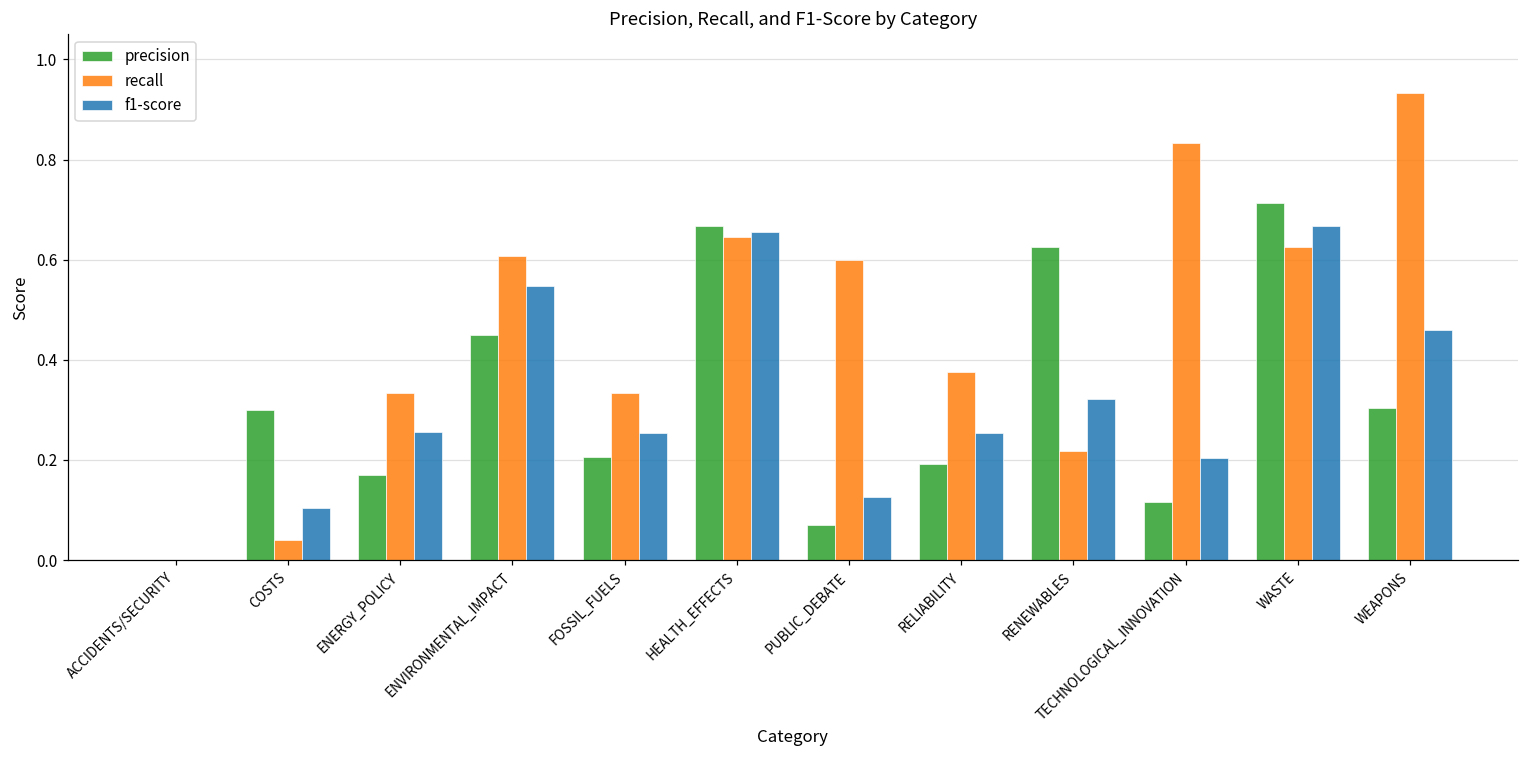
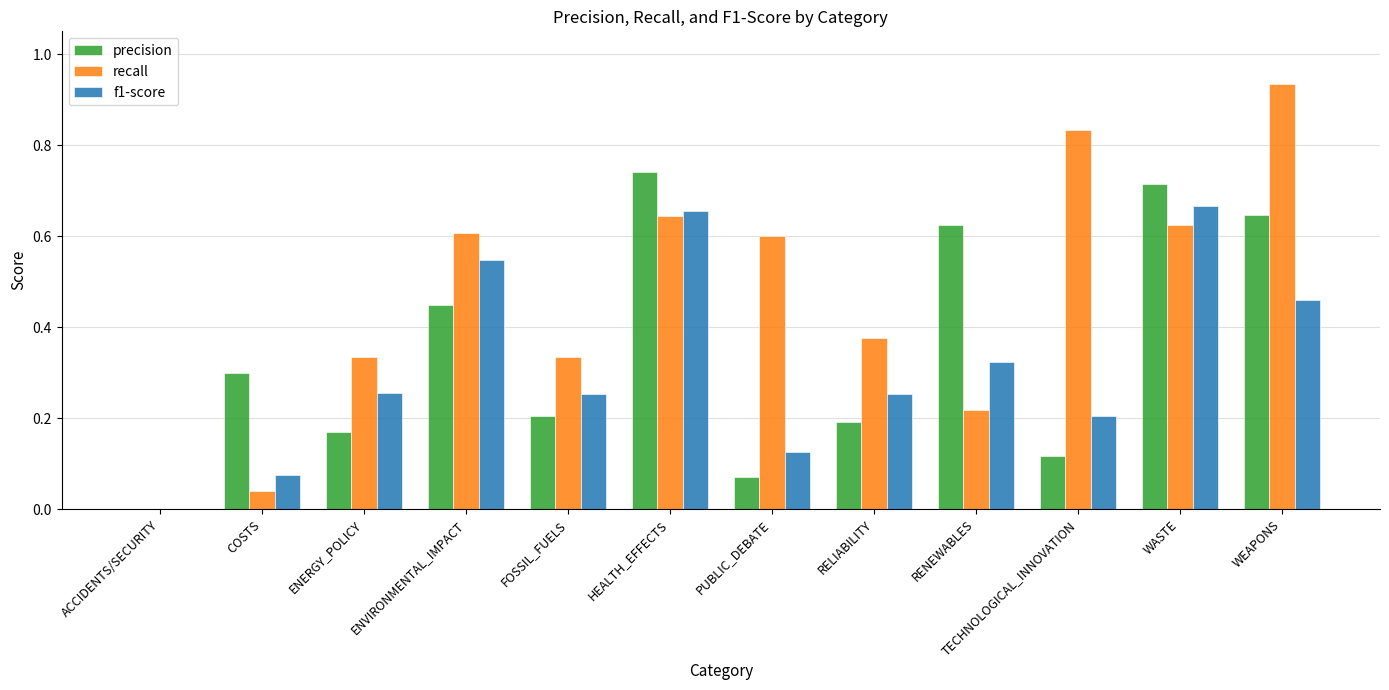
  {
    "precision": {
      "ACCIDENTS/SECURITY": 0.00,
      "COSTS": 0.30,
      "ENERGY_POLICY": 0.17,
      "ENVIRONMENTAL_IMPACT": 0.45,
      "FOSSIL_FUELS": 0.21,
-     "HEALTH_EFFECTS": 0.67,
+     "HEALTH_EFFECTS": 0.74,
      "PUBLIC_DEBATE": 0.07,
      "RELIABILITY": 0.19,
      "RENEWABLES": 0.63,
      "TECHNOLOGICAL_INNOVATION": 0.12,
      "WASTE": 0.71,
-     "WEAPONS": 0.30
+     "WEAPONS": 0.65
    },
    "recall": {
      "ACCIDENTS/SECURITY": 0.00,
      "COSTS": 0.04,
      "ENERGY_POLICY": 0.33,
      "ENVIRONMENTAL_IMPACT": 0.61,
      "FOSSIL_FUELS": 0.33,
      "HEALTH_EFFECTS": 0.65,
      "PUBLIC_DEBATE": 0.60,
      "RELIABILITY": 0.38,
      "RENEWABLES": 0.22,
      "TECHNOLOGICAL_INNOVATION": 0.83,
      "WASTE": 0.63,
      "WEAPONS": 0.93
    },
    "f1-score": {
      "ACCIDENTS/SECURITY": 0.00,
-     "COSTS": 0.10,
+     "COSTS": 0.07,
      "ENERGY_POLICY": 0.26,
      "ENVIRONMENTAL_IMPACT": 0.55,
      "FOSSIL_FUELS": 0.25,
      "HEALTH_EFFECTS": 0.66,
      "PUBLIC_DEBATE": 0.13,
      "RELIABILITY": 0.25,
      "RENEWABLES": 0.32,
      "TECHNOLOGICAL_INNOVATION": 0.20,
      "WASTE": 0.67,
      "WEAPONS": 0.46
    }
  }
